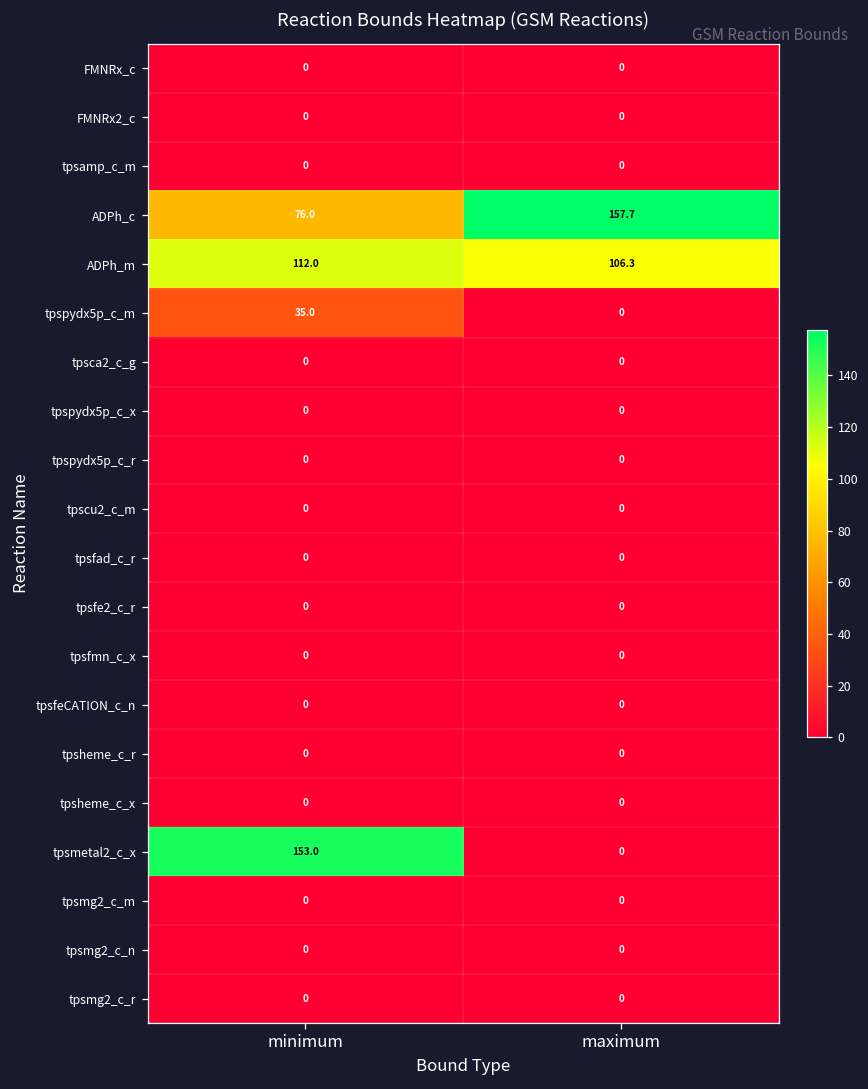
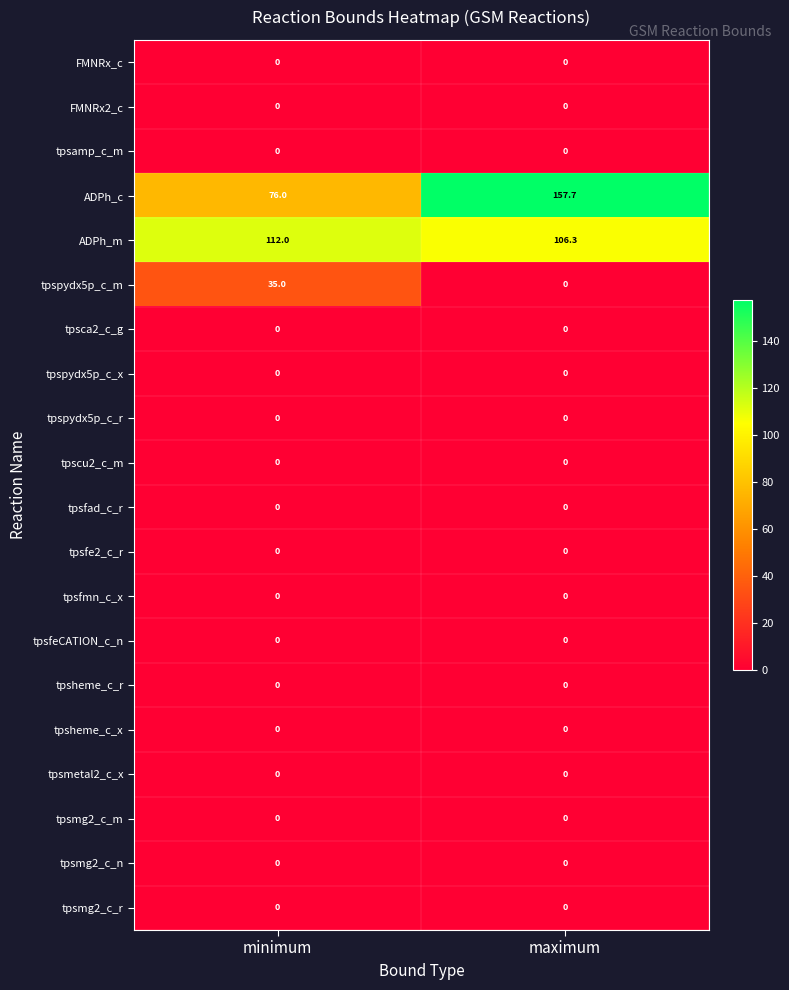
  {
    "FMNRx_c": {
      "minimum": 0,
      "maximum": 0
    },
    "FMNRx2_c": {
      "minimum": 0,
      "maximum": 0
    },
    "tpsamp_c_m": {
      "minimum": 0,
      "maximum": 0
    },
    "ADPh_c": {
      "minimum": 76.0,
      "maximum": 157.7
    },
    "ADPh_m": {
      "minimum": 112.0,
      "maximum": 106.3
    },
    "tpspydx5p_c_m": {
      "minimum": 35.0,
      "maximum": 0
    },
    "tpsca2_c_g": {
      "minimum": 0,
      "maximum": 0
    },
    "tpspydx5p_c_x": {
      "minimum": 0,
      "maximum": 0
    },
    "tpspydx5p_c_r": {
      "minimum": 0,
      "maximum": 0
    },
    "tpscu2_c_m": {
      "minimum": 0,
      "maximum": 0
    },
    "tpsfad_c_r": {
      "minimum": 0,
      "maximum": 0
    },
    "tpsfe2_c_r": {
      "minimum": 0,
      "maximum": 0
    },
    "tpsfmn_c_x": {
      "minimum": 0,
      "maximum": 0
    },
    "tpsfeCATION_c_n": {
      "minimum": 0,
      "maximum": 0
    },
    "tpsheme_c_r": {
      "minimum": 0,
      "maximum": 0
    },
    "tpsheme_c_x": {
      "minimum": 0,
      "maximum": 0
    },
    "tpsmetal2_c_x": {
-     "minimum": 153.0,
+     "minimum": 0,
      "maximum": 0
    },
    "tpsmg2_c_m": {
      "minimum": 0,
      "maximum": 0
    },
    "tpsmg2_c_n": {
      "minimum": 0,
      "maximum": 0
    },
    "tpsmg2_c_r": {
      "minimum": 0,
      "maximum": 0
    }
  }
